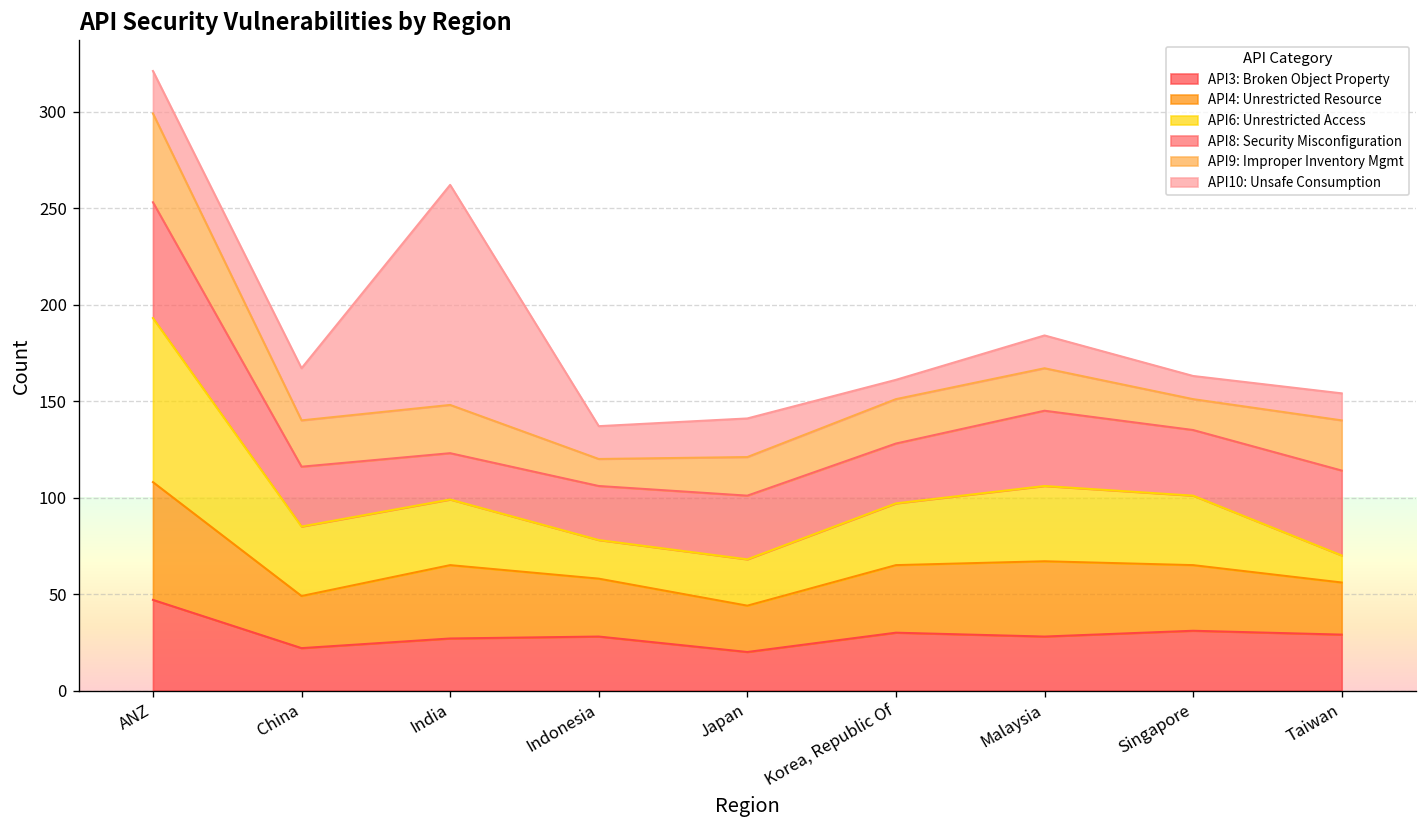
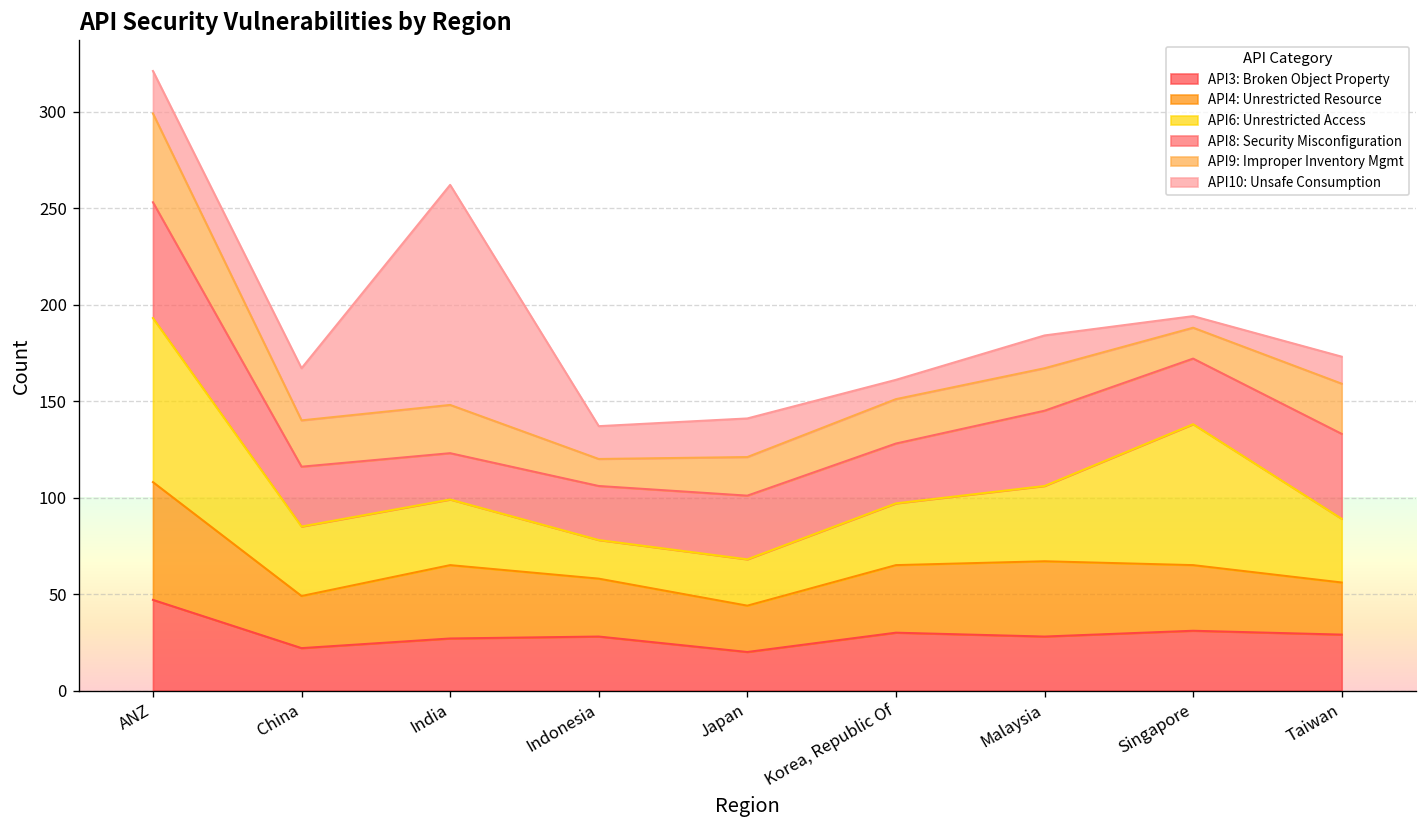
  {
    "API4: Unrestricted Resource": {
      "ANZ": 61,
      "China": 27,
      "India": 38,
      "Indonesia": 30,
      "Japan": 24,
      "Korea, Republic Of": 35,
      "Malaysia": 39,
      "Singapore": 34,
      "Taiwan": 27
    },
    "API6: Unrestricted Access": {
      "ANZ": 85,
      "China": 36,
      "India": 34,
      "Indonesia": 20,
      "Japan": 24,
      "Korea, Republic Of": 32,
      "Malaysia": 39,
-     "Singapore": 36,
-     "Taiwan": 14
+     "Singapore": 73,
+     "Taiwan": 33
    },
    "API9: Improper Inventory Mgmt": {
      "ANZ": 46,
      "China": 24,
      "India": 25,
      "Indonesia": 14,
      "Japan": 20,
      "Korea, Republic Of": 23,
      "Malaysia": 22,
      "Singapore": 16,
      "Taiwan": 26
    },
    "API10: Unsafe Consumption": {
      "ANZ": 22,
      "China": 27,
      "India": 114,
      "Indonesia": 17,
      "Japan": 20,
      "Korea, Republic Of": 10,
      "Malaysia": 17,
-     "Singapore": 12,
+     "Singapore": 6,
      "Taiwan": 14
    }
  }
